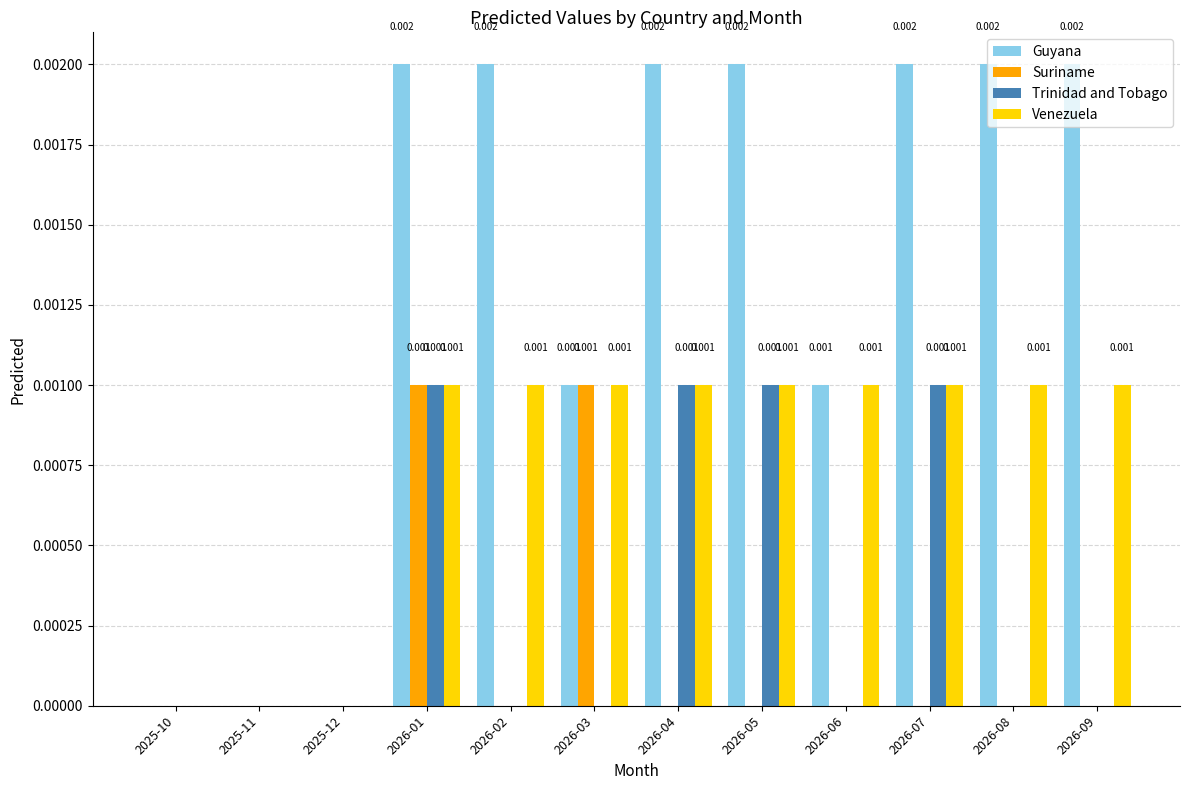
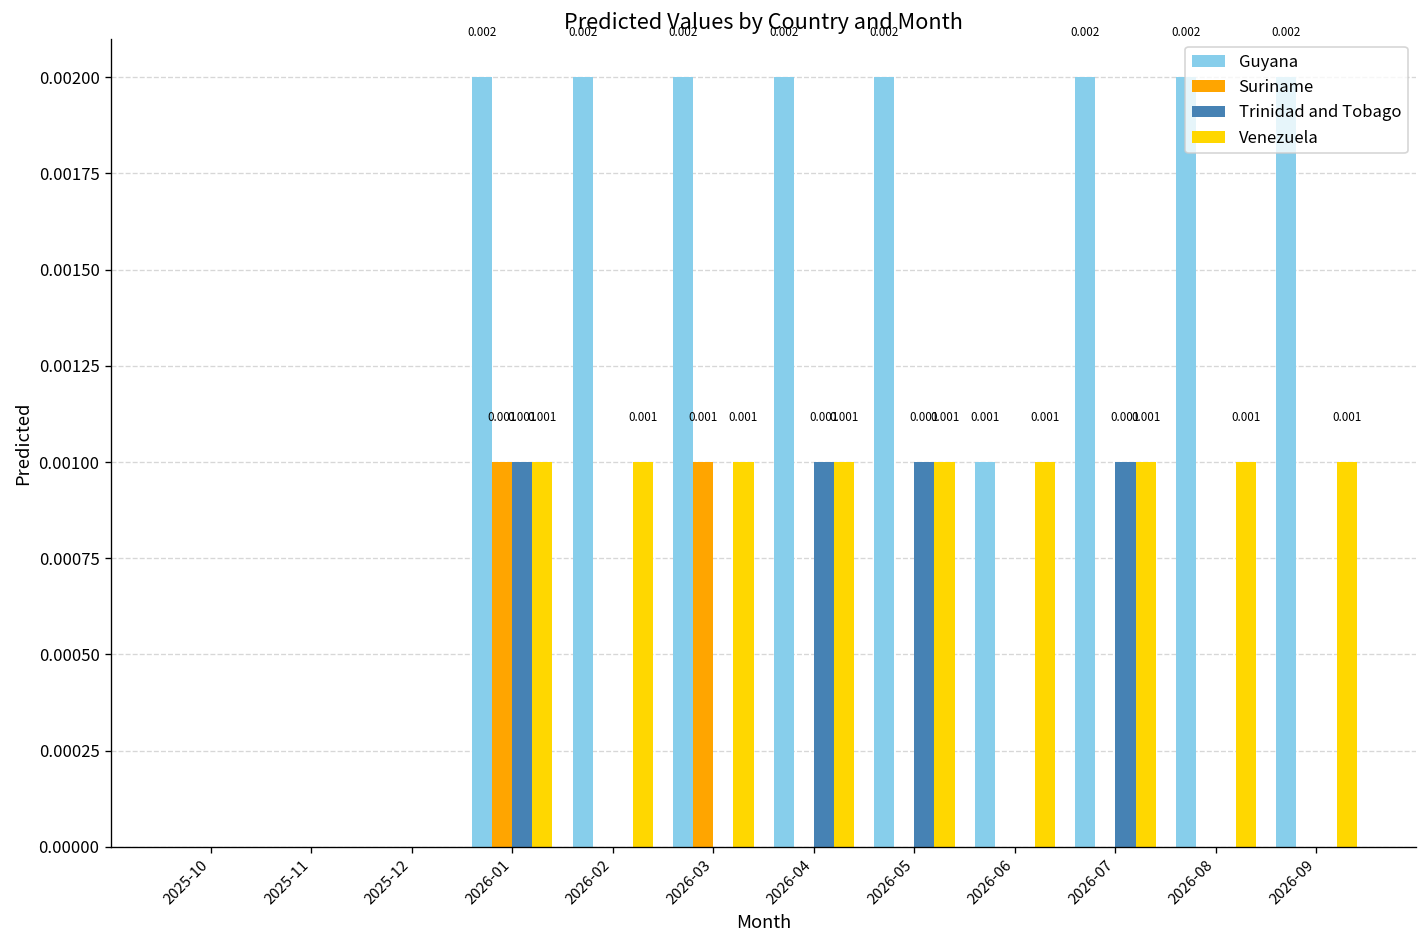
  {
    "Guyana": {
-     "2026-03": 0.001
+     "2026-03": 0.002
    },
    "Trinidad and Tobago": {
      "2025-10": 0.00000,
      "2025-11": 0.00000,
      "2025-12": 0.00000,
      "2026-02": 0.00000,
      "2026-03": 0.00000,
      "2026-06": 0.00000,
      "2026-08": 0.00000,
      "2026-09": 0.00000
    }
  }
